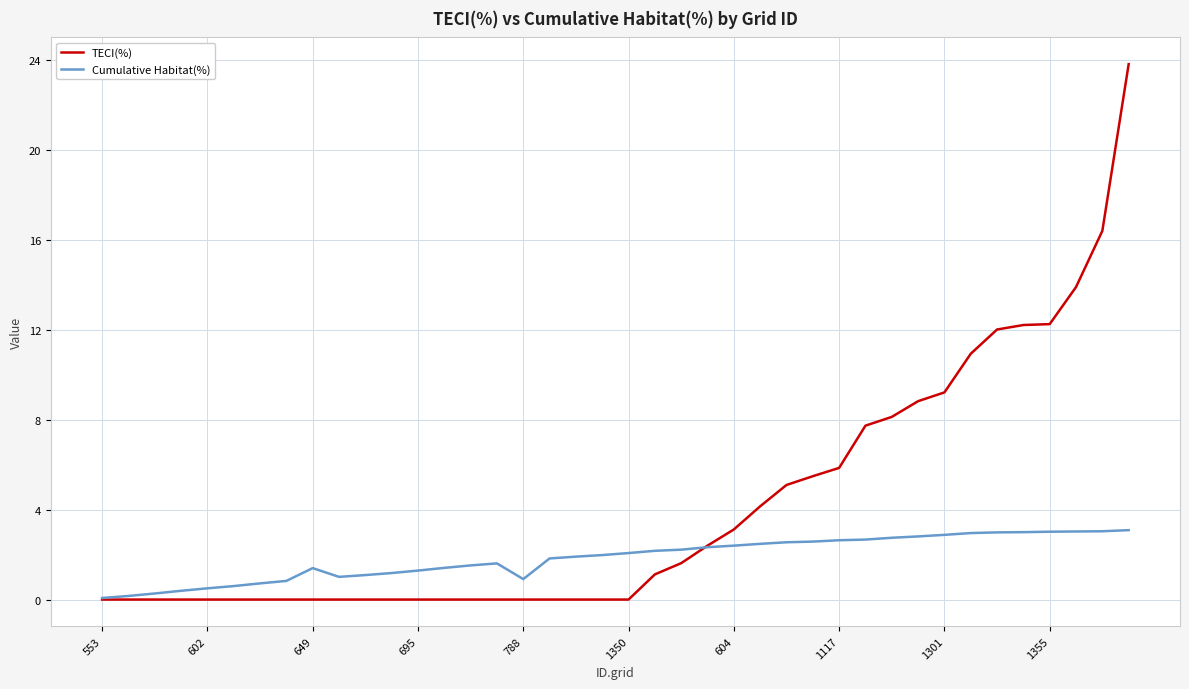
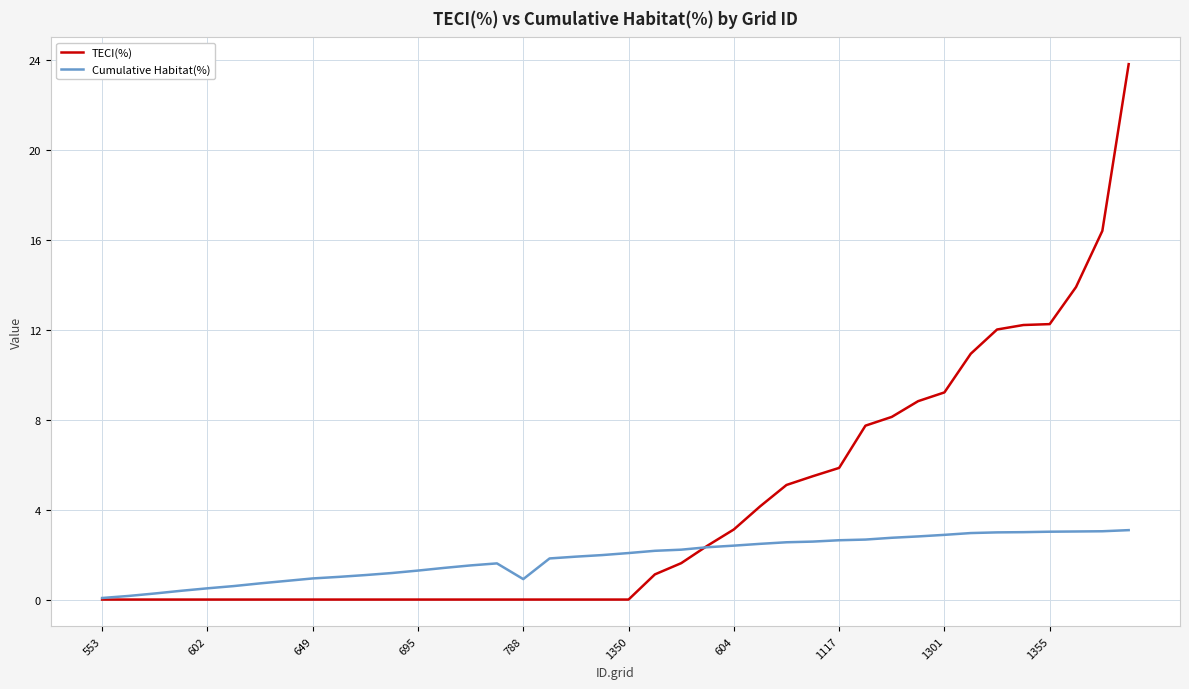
  {
    "TECI(%)": {
      "602": 0.0,
      "649": 0.0,
      "695": 0.0,
      "788": 0.0,
      "1350": 0.0,
      "604": 3.1,
      "1117": 5.9,
      "1301": 9.2,
      "1355": 12.3
    },
    "Cumulative Habitat(%)": {
      "602": 0.5,
-     "649": 1.4,
+     "649": 0.9,
      "695": 1.3,
      "788": 0.9,
      "1350": 2.1,
      "604": 2.4,
      "1117": 2.6,
      "1301": 2.9,
      "1355": 3.0
    }
  }
